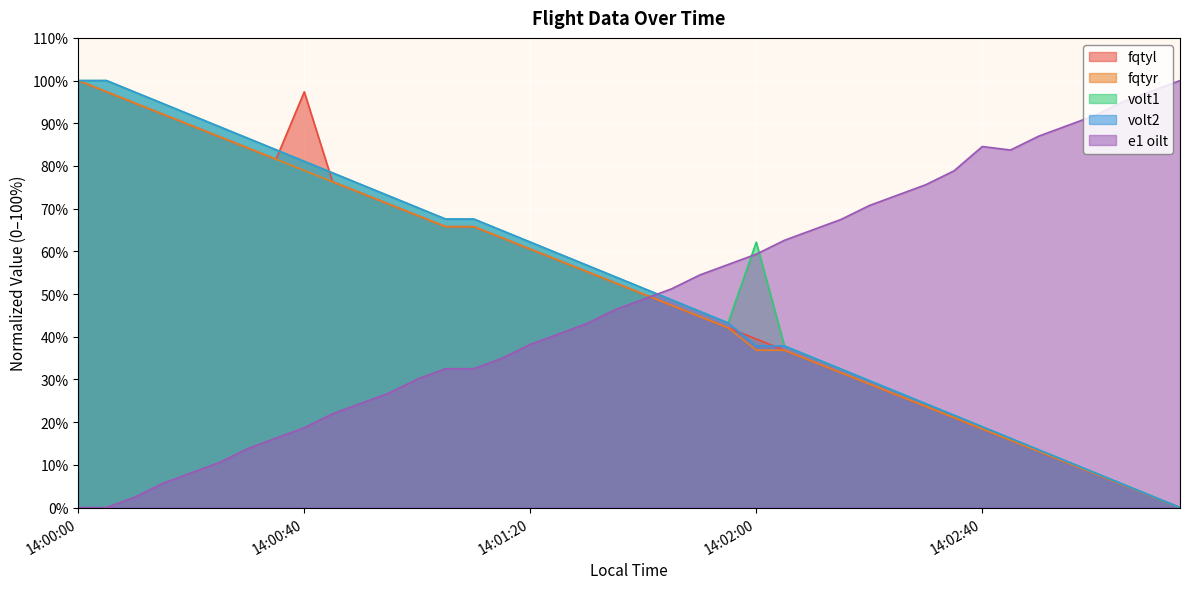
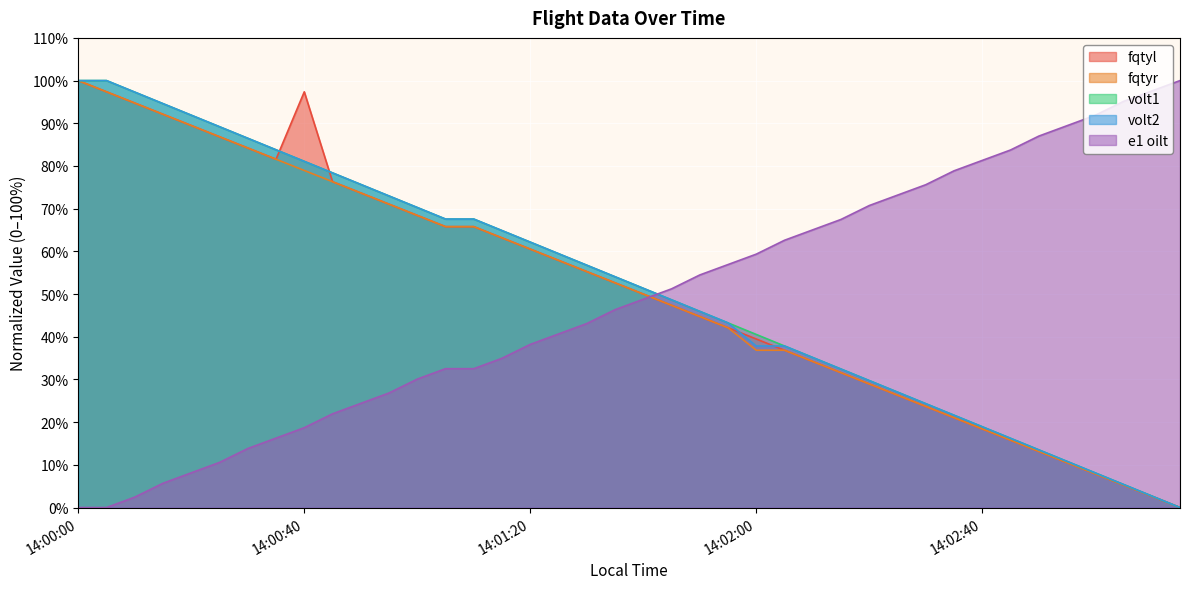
  {
    "volt1": {
-     "14:02:00": "62%"
+     "14:02:00": "41%"
    },
    "volt2": {
      "14:02:00": "38%"
    },
    "e1 oilt": {
      "14:00:00": "0%",
      "14:00:40": "19%",
      "14:01:20": "38%",
      "14:02:00": "59%",
-     "14:02:40": "85%"
+     "14:02:40": "81%"
    }
  }
